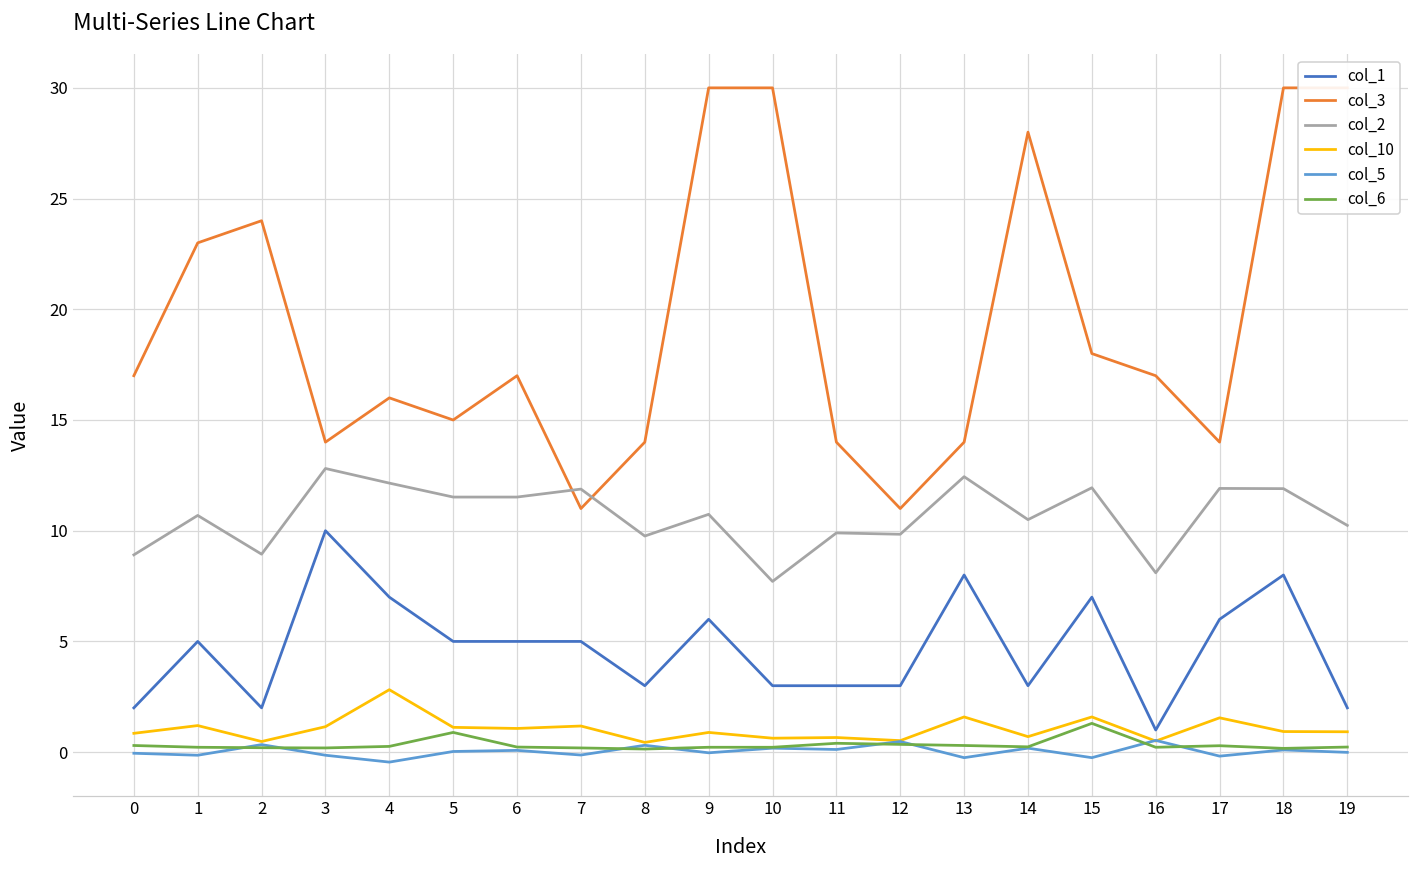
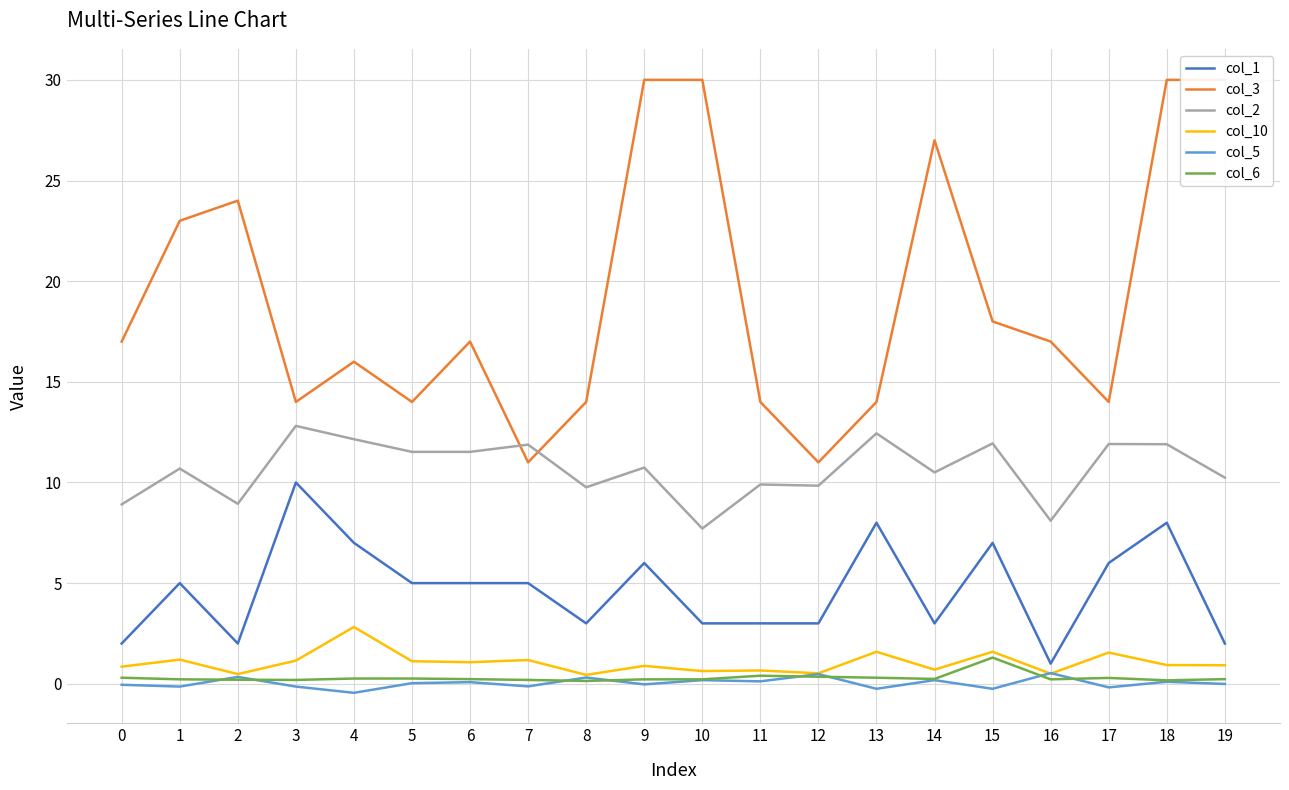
  {
    "col_3": {
      "0": 17,
      "1": 23,
      "2": 24,
      "3": 14,
      "4": 16,
-     "5": 15,
+     "5": 14,
      "6": 17,
      "7": 11,
      "8": 14,
      "9": 30,
      "10": 30,
      "11": 14,
      "12": 11,
      "13": 14,
-     "14": 28,
+     "14": 27,
      "15": 18,
      "16": 17,
      "17": 14,
      "18": 30
    },
    "col_2": {
      "0": 8.9,
      "1": 10.7,
      "2": 8.9,
      "3": 12.8,
      "4": 12.2,
      "5": 11.5,
      "6": 11.5,
      "7": 11.9,
      "8": 9.8,
      "9": 10.7,
      "10": 7.7,
      "11": 9.9,
      "12": 9.8,
      "13": 12.4,
      "14": 10.5,
      "15": 11.9,
      "16": 8.1,
      "17": 11.9,
      "18": 11.9,
      "19": 10.2
    },
    "col_10": {
      "0": 0.9,
      "1": 1.2,
      "2": 0.5,
      "3": 1.2,
      "4": 2.8,
      "5": 1.1,
      "6": 1.1,
      "7": 1.2,
      "8": 0.4,
      "9": 0.9,
      "10": 0.6,
      "11": 0.7,
      "13": 1.6,
      "14": 0.7,
      "15": 1.6,
      "17": 1.6,
      "18": 0.9,
      "19": 0.9
    },
    "col_6": {
      "0": 0.3,
      "1": 0.2,
      "2": 0.2,
      "3": 0.2,
      "4": 0.3,
-     "5": 0.9,
+     "5": 0.3,
      "6": 0.2,
      "7": 0.2,
      "8": 0.1,
      "9": 0.2,
      "11": 0.4,
      "12": 0.4,
      "13": 0.3,
      "15": 1.3,
      "16": 0.2,
      "17": 0.3,
      "19": 0.2
    }
  }
